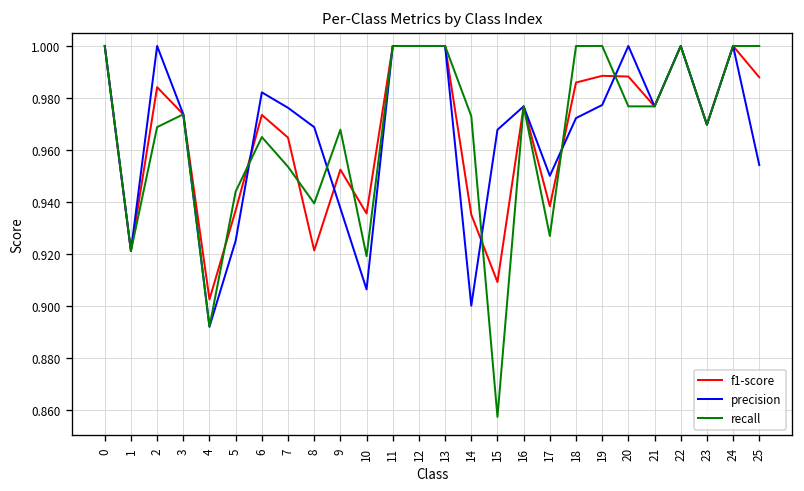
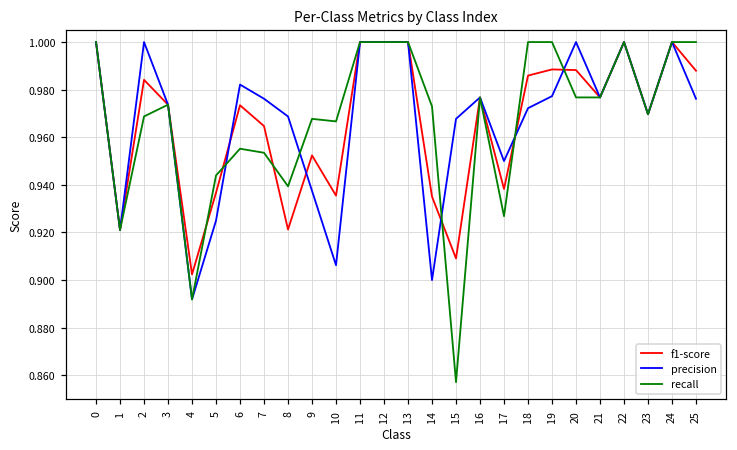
  {
    "f1-score": {
      "2": 0.984,
      "4": 0.902,
      "5": 0.937,
      "6": 0.973,
      "7": 0.965,
      "8": 0.921,
      "9": 0.952,
      "10": 0.935,
      "14": 0.935,
      "15": 0.909,
      "17": 0.938,
      "18": 0.986,
      "19": 0.989,
      "20": 0.988,
      "25": 0.988
    },
    "precision": {
      "2": 1.000,
      "5": 0.925,
      "6": 0.982,
      "7": 0.976,
      "8": 0.969,
      "9": 0.938,
      "10": 0.906,
      "14": 0.900,
      "15": 0.968,
      "17": 0.950,
      "18": 0.972,
      "19": 0.977,
      "20": 1.000,
-     "25": 0.954
+     "25": 0.976
    },
    "recall": {
      "2": 0.969,
      "5": 0.944,
-     "6": 0.965,
+     "6": 0.955,
      "7": 0.953,
      "8": 0.939,
      "9": 0.968,
-     "10": 0.919,
+     "10": 0.967,
      "14": 0.973,
      "15": 0.857,
      "17": 0.927,
      "18": 1.000,
      "19": 1.000,
      "20": 0.977,
      "25": 1.000
    }
  }
